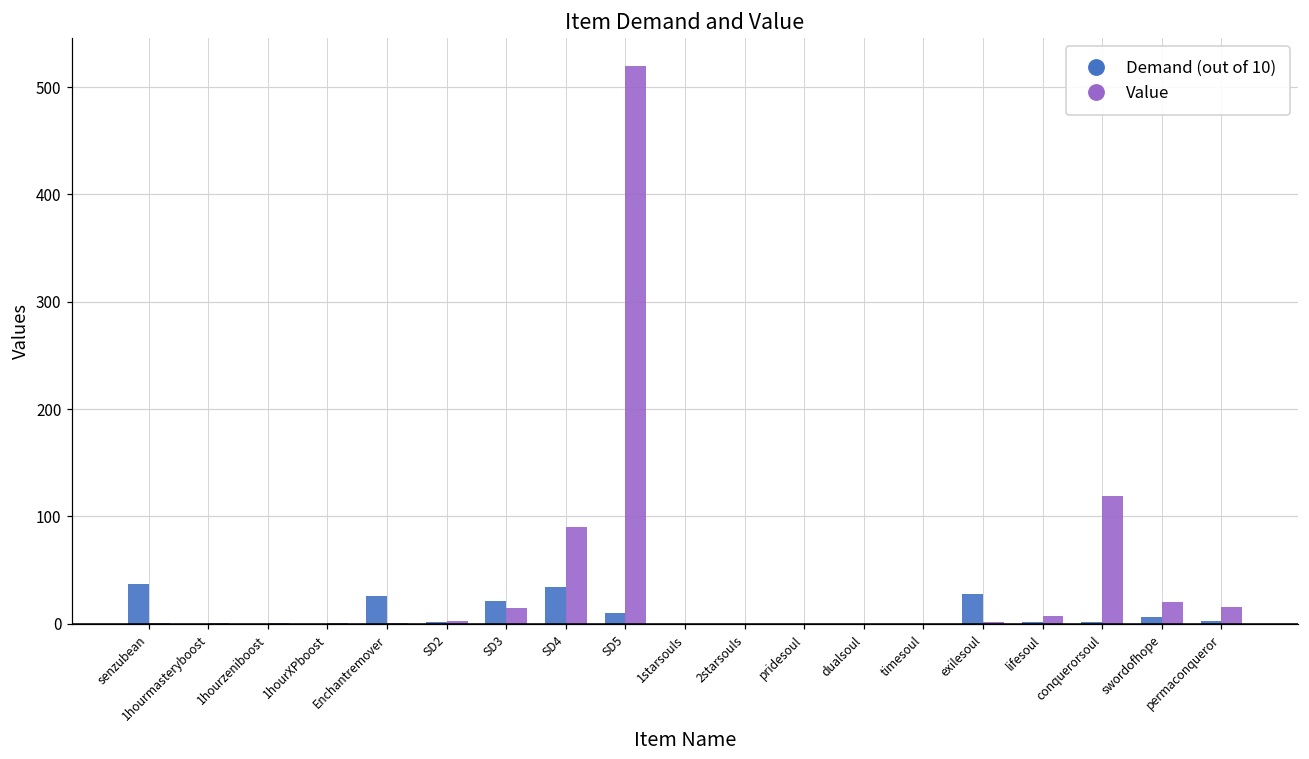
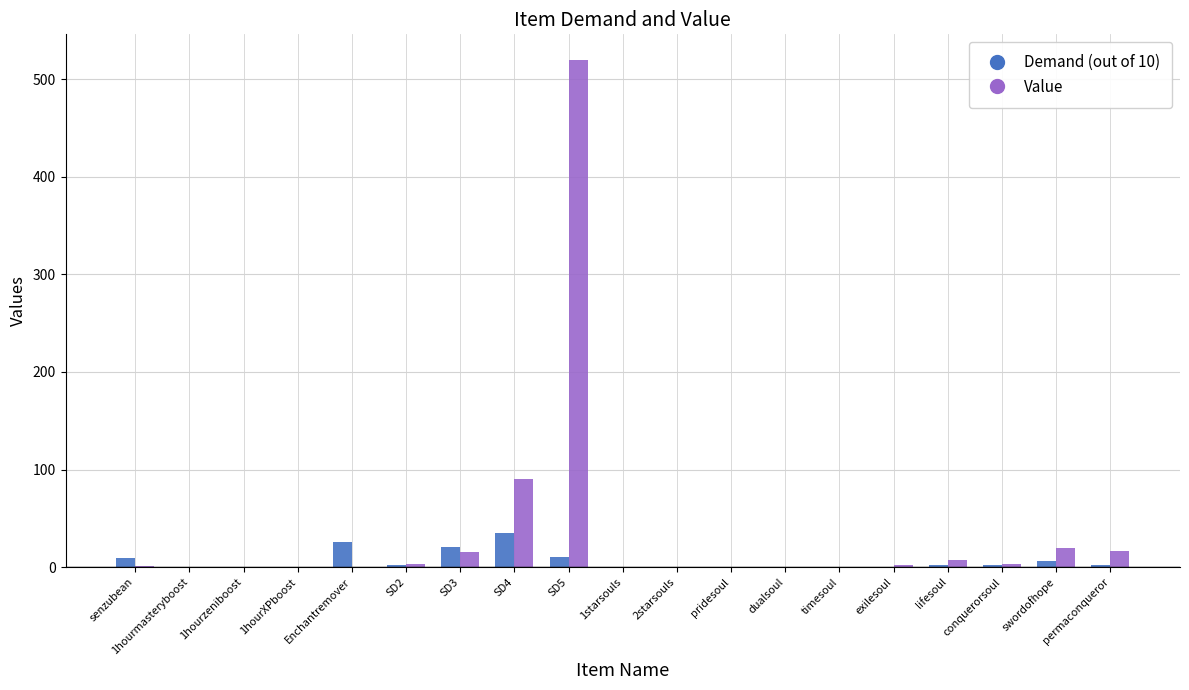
  {
    "Demand (out of 10)": {
-     "senzubean": 40,
+     "senzubean": 10,
      "Enchantremover": 30,
      "SD3": 20,
      "SD4": 30,
      "SD5": 10,
      "1starsouls": 0,
      "2starsouls": 0,
      "pridesoul": 0,
      "dualsoul": 0,
      "timesoul": 0,
-     "exilesoul": 30,
+     "exilesoul": 0,
      "swordofhope": 10
    },
    "Value": {
      "SD2": 0,
      "SD3": 20,
      "SD4": 90,
      "SD5": 520,
      "1starsouls": 0,
      "2starsouls": 0,
      "pridesoul": 0,
      "dualsoul": 0,
      "timesoul": 0,
      "lifesoul": 10,
-     "conquerorsoul": 120,
+     "conquerorsoul": 0,
      "swordofhope": 20,
      "permaconqueror": 20
    }
  }
